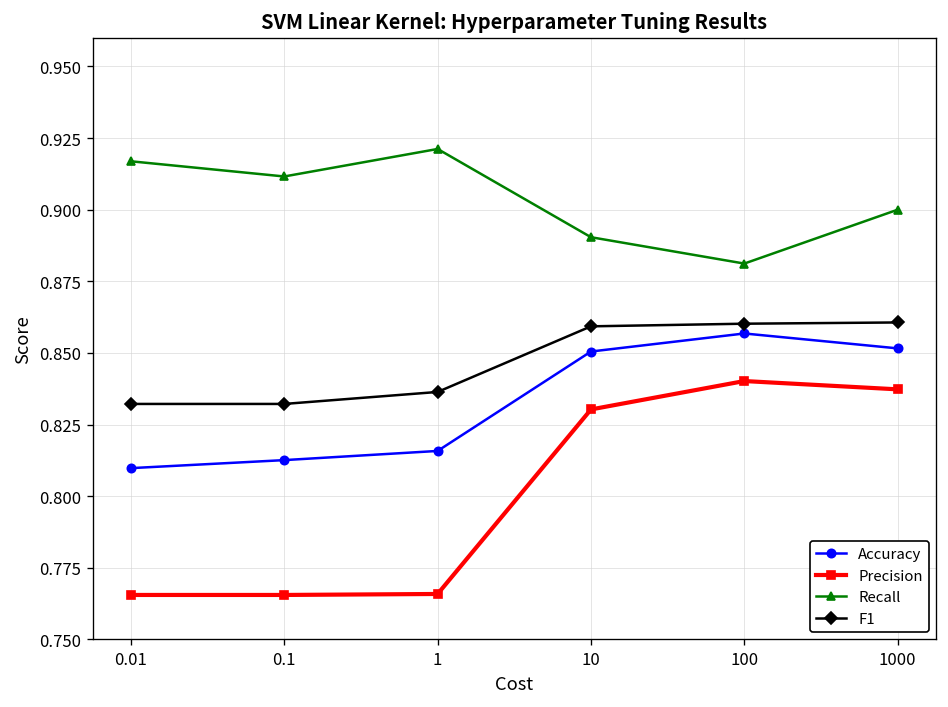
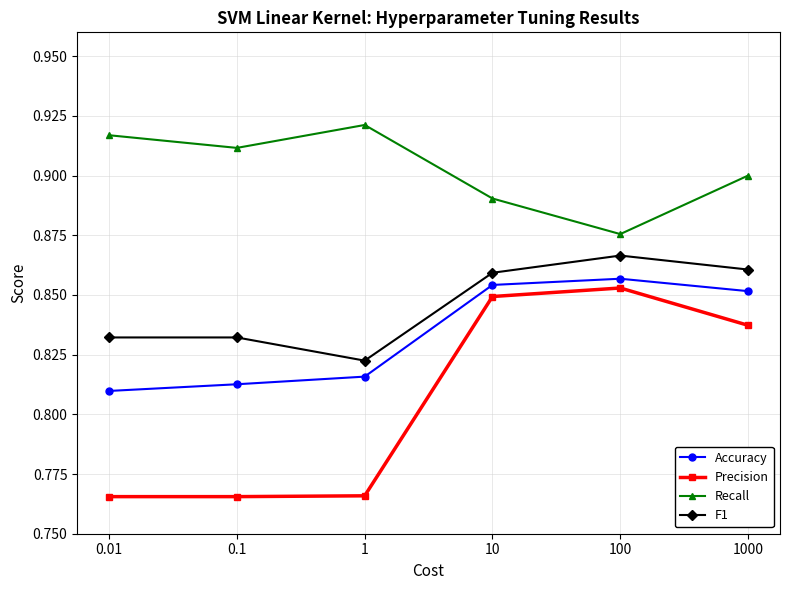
  {
    "Accuracy": {
      "0.01": 0.810,
      "0.1": 0.813,
      "1": 0.816,
-     "10": 0.851,
+     "10": 0.854,
      "100": 0.857,
      "1000": 0.852
    },
    "Precision": {
      "0.01": 0.766,
      "0.1": 0.766,
      "1": 0.766,
-     "10": 0.830,
-     "100": 0.840,
+     "10": 0.849,
+     "100": 0.853,
      "1000": 0.837
    },
    "Recall": {
      "0.01": 0.917,
      "0.1": 0.912,
      "1": 0.921,
      "10": 0.890,
-     "100": 0.881,
+     "100": 0.876,
      "1000": 0.900
    },
    "F1": {
      "0.01": 0.832,
      "0.1": 0.832,
-     "1": 0.836,
+     "1": 0.822,
      "10": 0.859,
-     "100": 0.860,
+     "100": 0.867,
      "1000": 0.861
    }
  }
